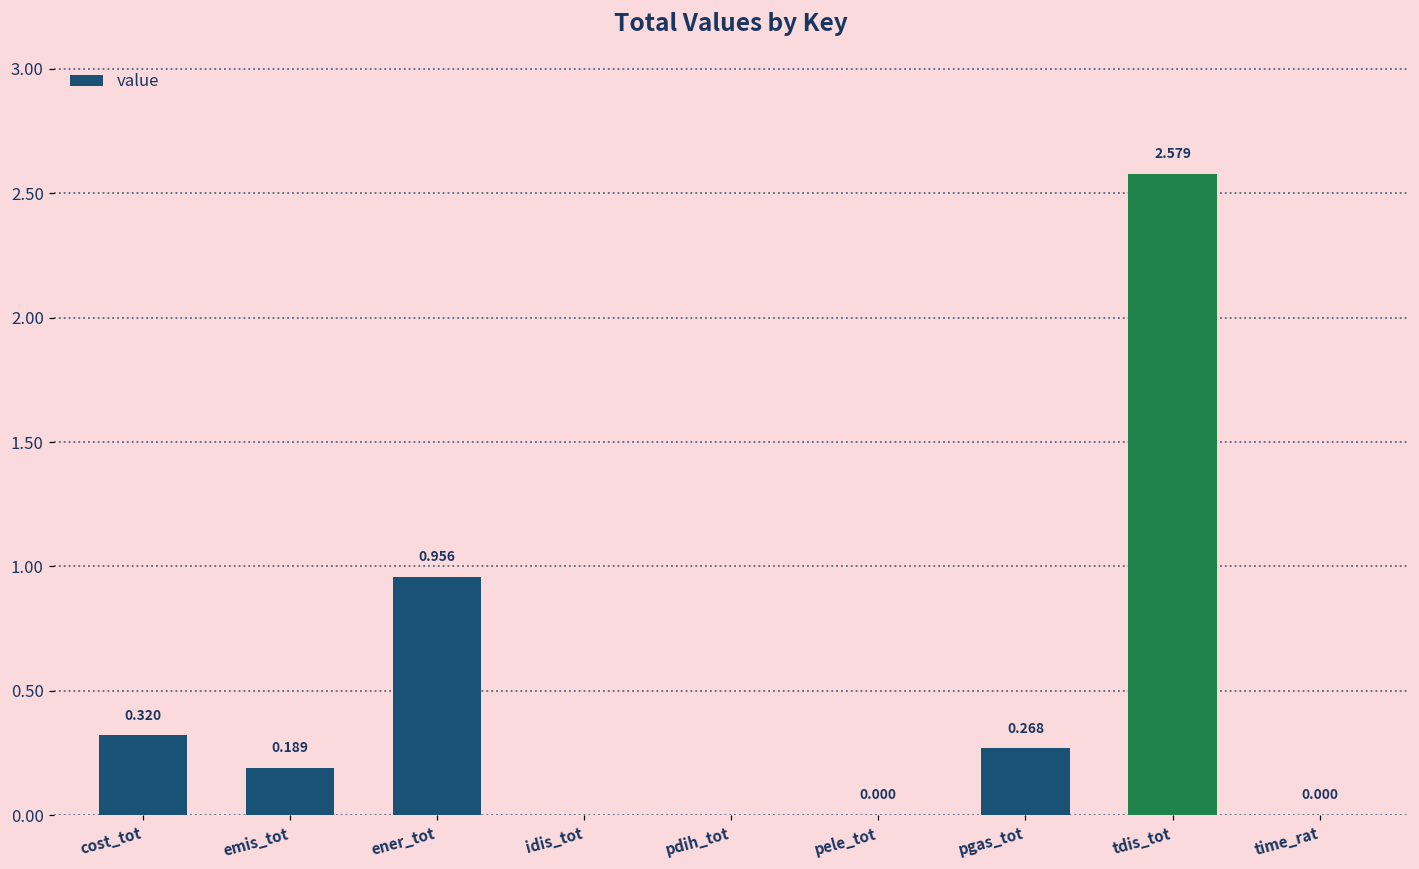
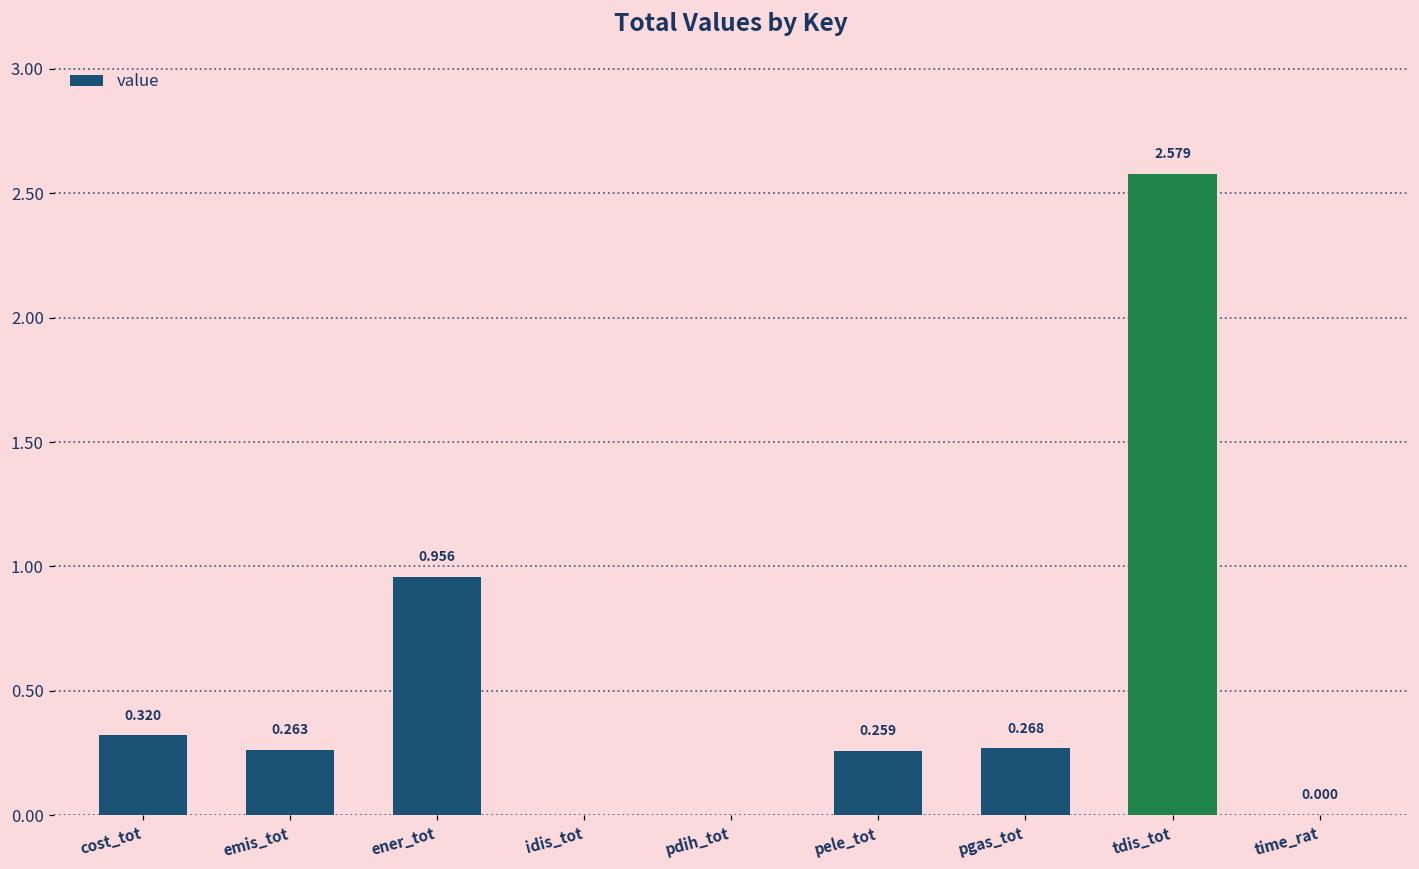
  {
    "cost_tot": 0.320,
-   "emis_tot": 0.189,
+   "emis_tot": 0.263,
    "ener_tot": 0.956,
-   "pele_tot": 0.000,
+   "pele_tot": 0.259,
    "pgas_tot": 0.268,
    "tdis_tot": 2.579,
    "time_rat": 0.000
  }
